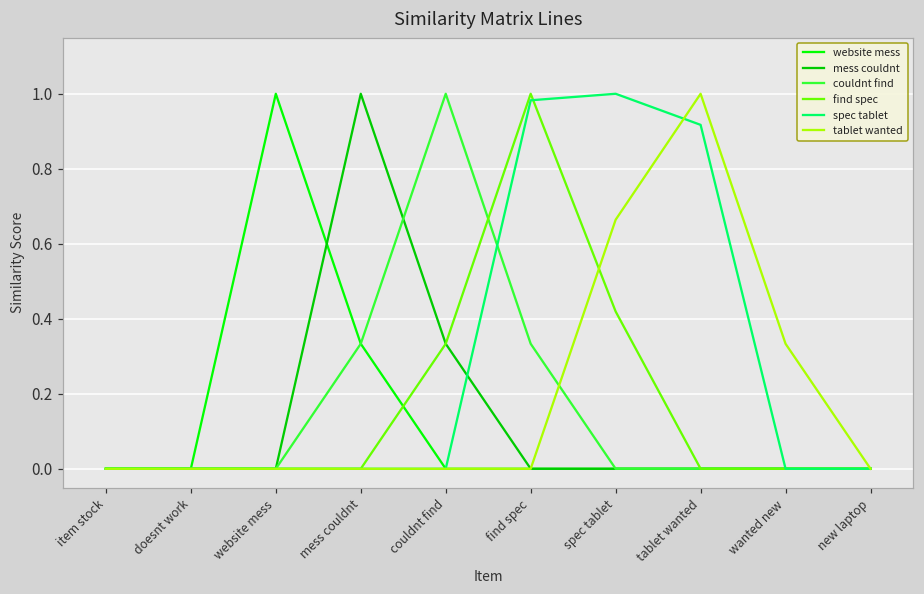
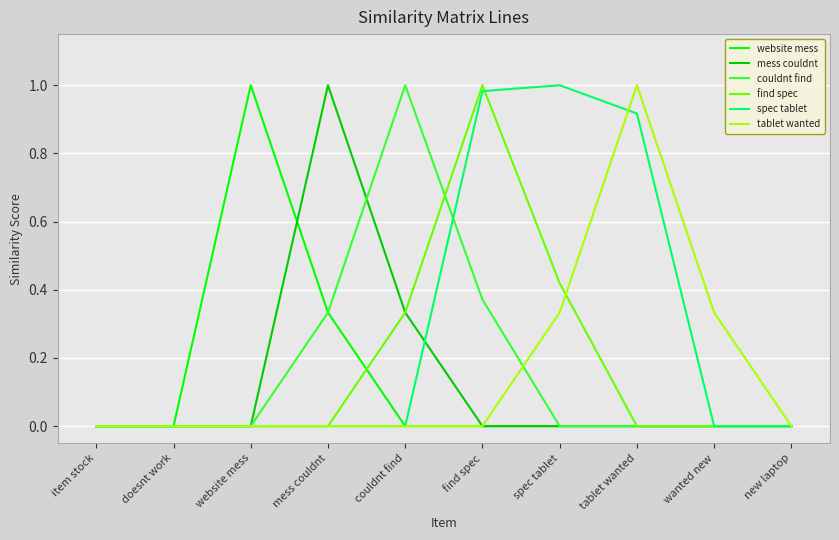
  {
    "couldnt find": {
      "couldnt find": 1.00,
-     "find spec": 0.33
+     "find spec": 0.37
    },
    "find spec": {
      "find spec": 1.00,
      "spec tablet": 0.42
    },
    "spec tablet": {
      "find spec": 0.98,
      "spec tablet": 1.00,
      "tablet wanted": 0.92
    },
    "tablet wanted": {
-     "spec tablet": 0.66,
+     "spec tablet": 0.33,
      "tablet wanted": 1.00,
      "wanted new": 0.33
    }
  }
